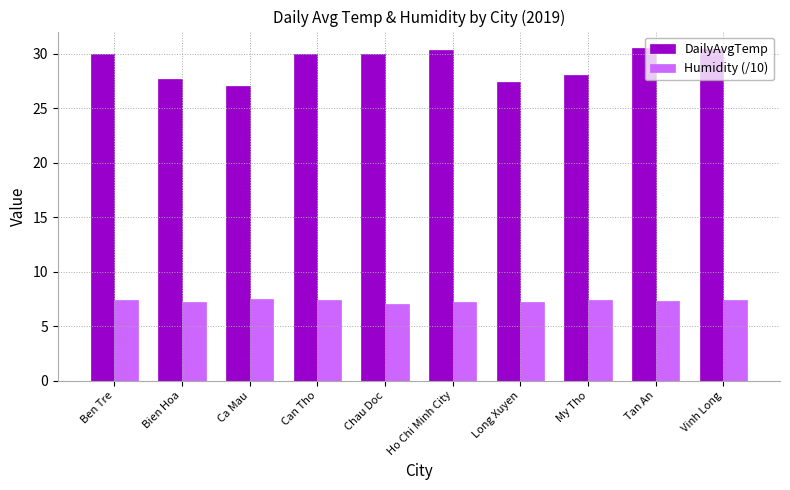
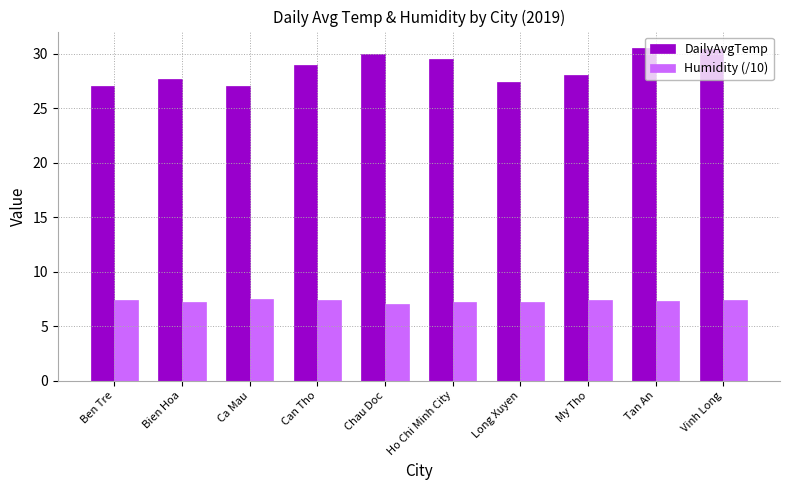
  {
    "DailyAvgTemp": {
-     "Ben Tre": 30,
+     "Ben Tre": 27,
      "Bien Hoa": 27.7,
      "Ca Mau": 27.0,
-     "Can Tho": 30,
+     "Can Tho": 29,
      "Chau Doc": 30.0,
-     "Ho Chi Minh City": 30.3,
+     "Ho Chi Minh City": 29.5,
      "Long Xuyen": 27.4,
      "My Tho": 28.0,
      "Tan An": 30.5
    },
    "Humidity (/10)": {
      "Ben Tre": 7.4,
      "Bien Hoa": 7.2,
      "Ca Mau": 7.5,
      "Can Tho": 7.4,
      "Chau Doc": 7.0,
      "Ho Chi Minh City": 7.2,
      "Long Xuyen": 7.2,
      "My Tho": 7.4,
      "Tan An": 7.3,
      "Vinh Long": 7.4
    }
  }
